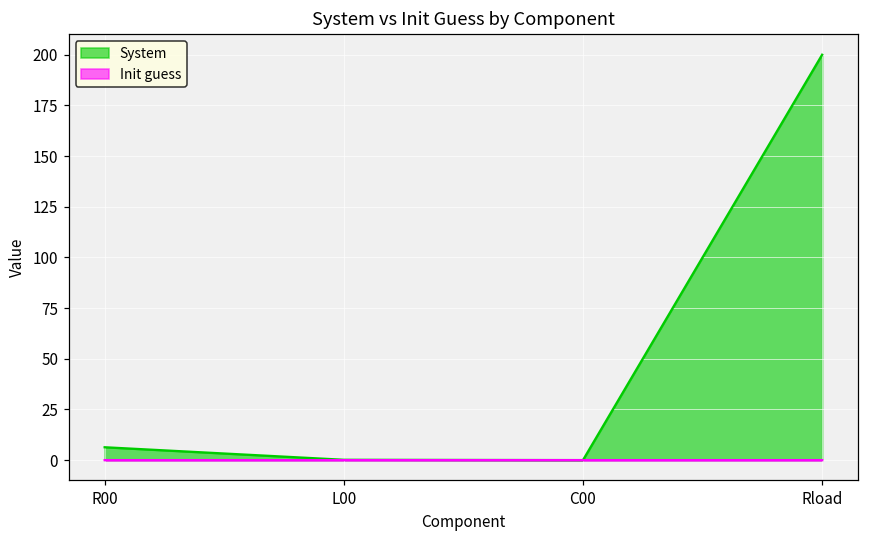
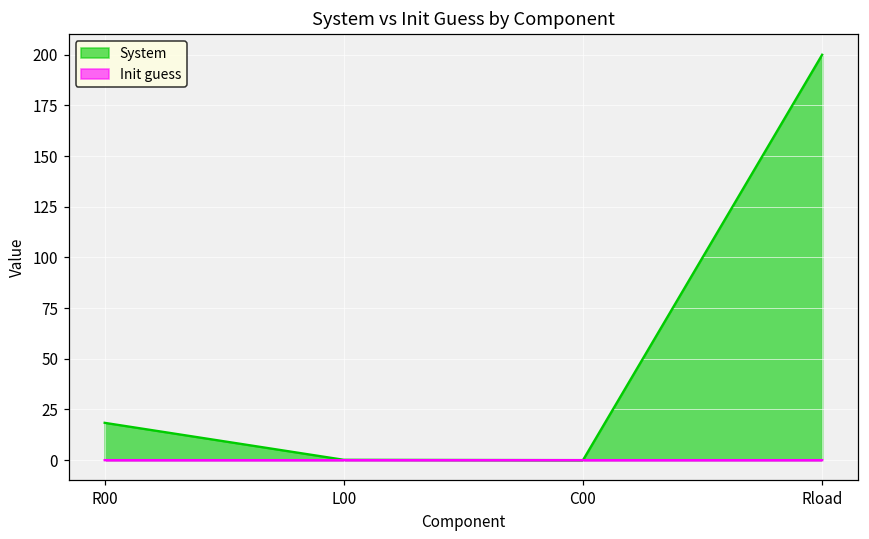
  {
    "System": {
-     "R00": 6,
+     "R00": 18,
      "Rload": 200
    },
    "Init guess": {
      "R00": 0,
      "Rload": 0
    }
  }
